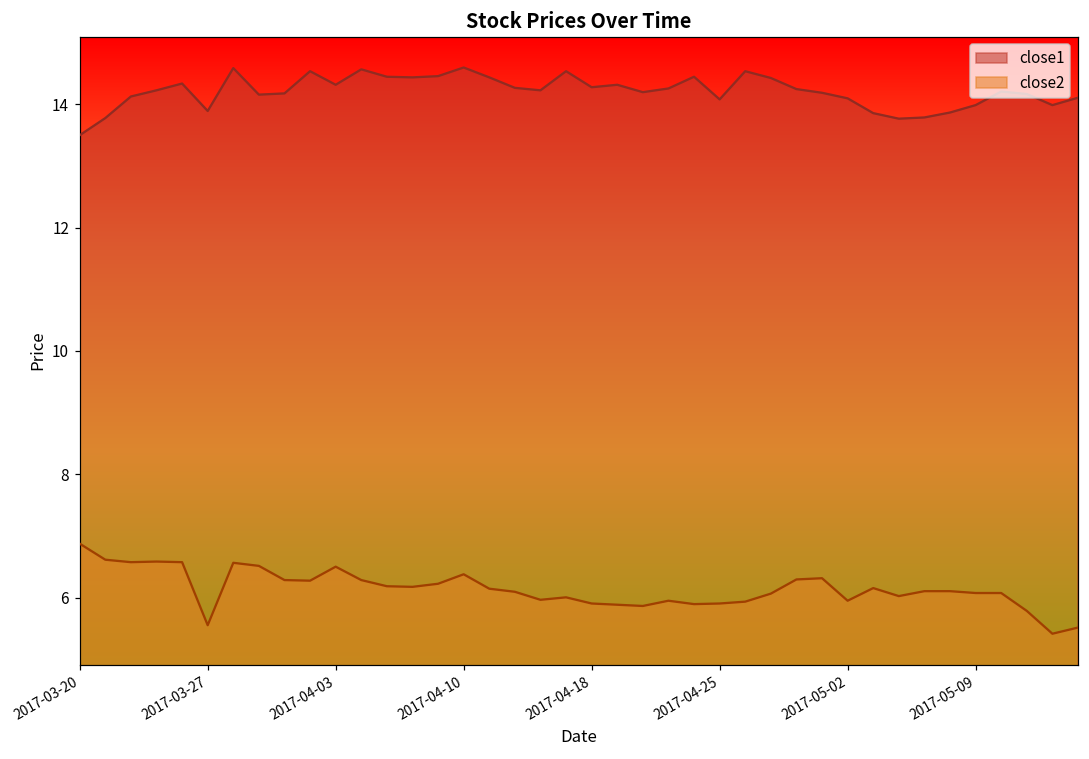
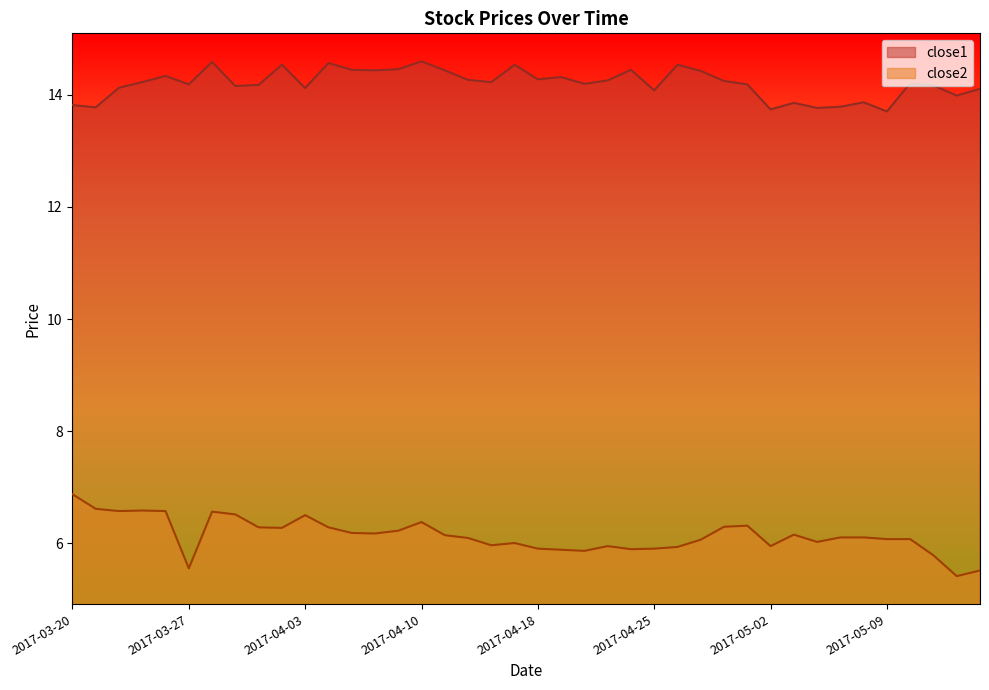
  {
    "close1": {
-     "2017-03-20": 13.5,
-     "2017-03-27": 13.9,
-     "2017-04-03": 14.3,
+     "2017-03-20": 13.8,
+     "2017-03-27": 14.2,
+     "2017-04-03": 14.1,
      "2017-04-10": 14.6,
      "2017-04-18": 14.3,
      "2017-04-25": 14.1,
-     "2017-05-02": 14.1,
-     "2017-05-09": 14.0
+     "2017-05-02": 13.7,
+     "2017-05-09": 13.7
    },
    "close2": {
      "2017-03-20": 6.9,
      "2017-03-27": 5.6,
      "2017-04-03": 6.5,
      "2017-04-10": 6.4,
      "2017-04-18": 5.9,
      "2017-04-25": 5.9,
      "2017-05-02": 6.0,
      "2017-05-09": 6.1
    }
  }
